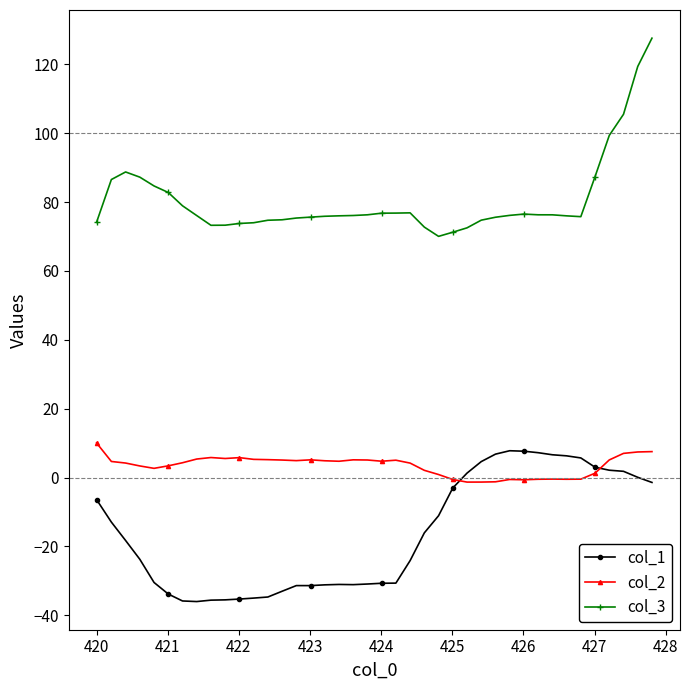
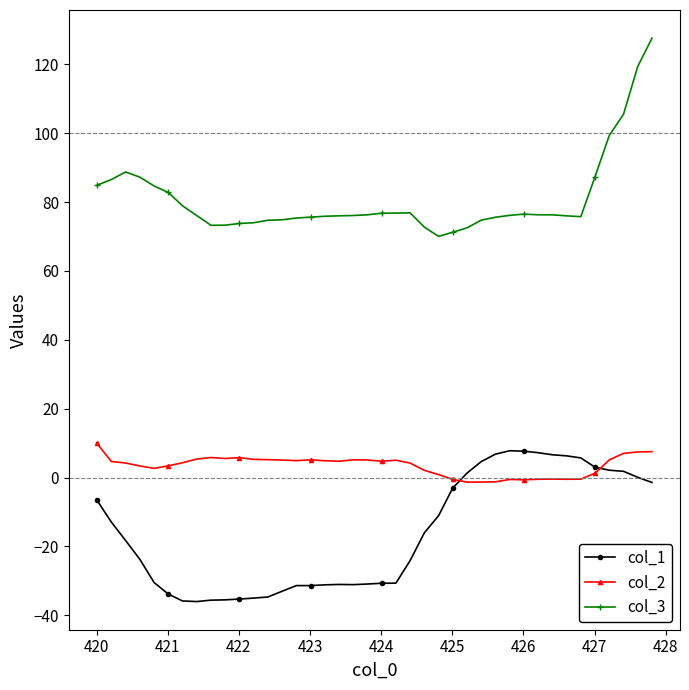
  {
    "col_1": {
      "420": -6
    },
    "col_2": {
      "420": 10
    },
    "col_3": {
-     "420": 74
+     "420": 85
    }
  }
